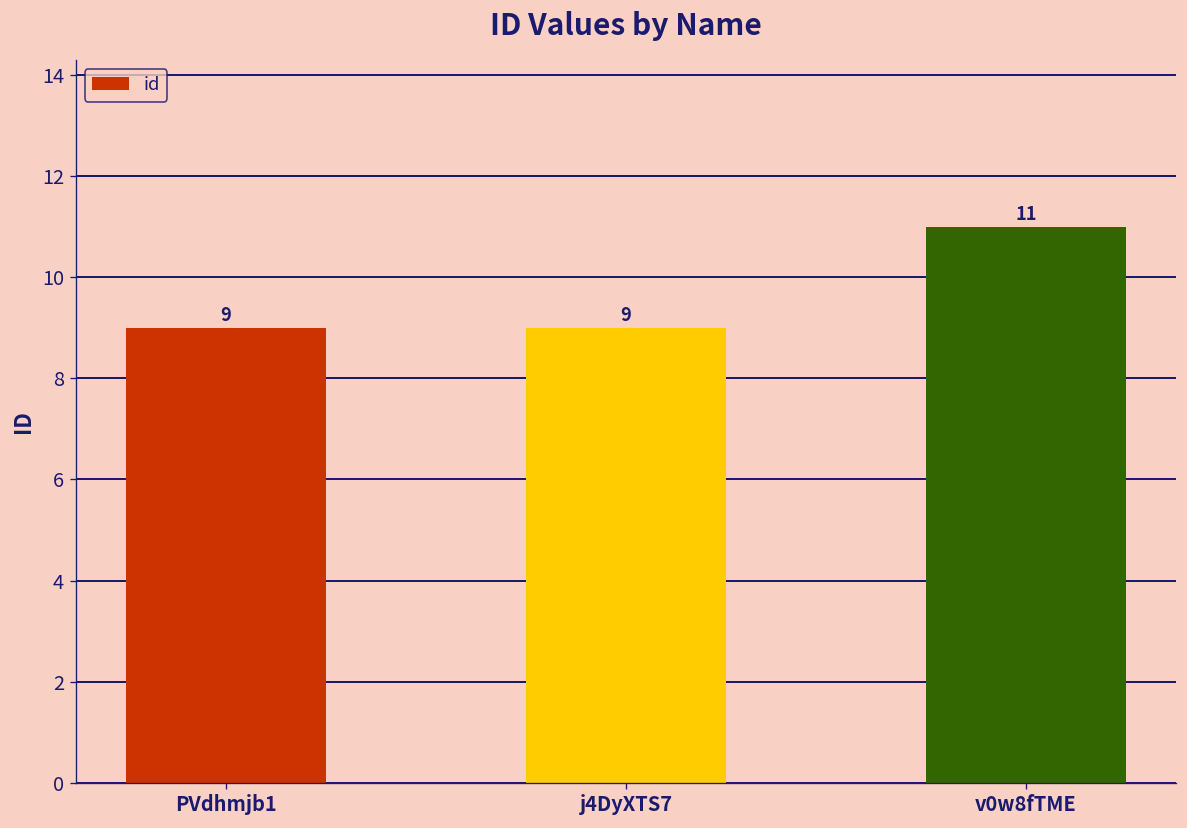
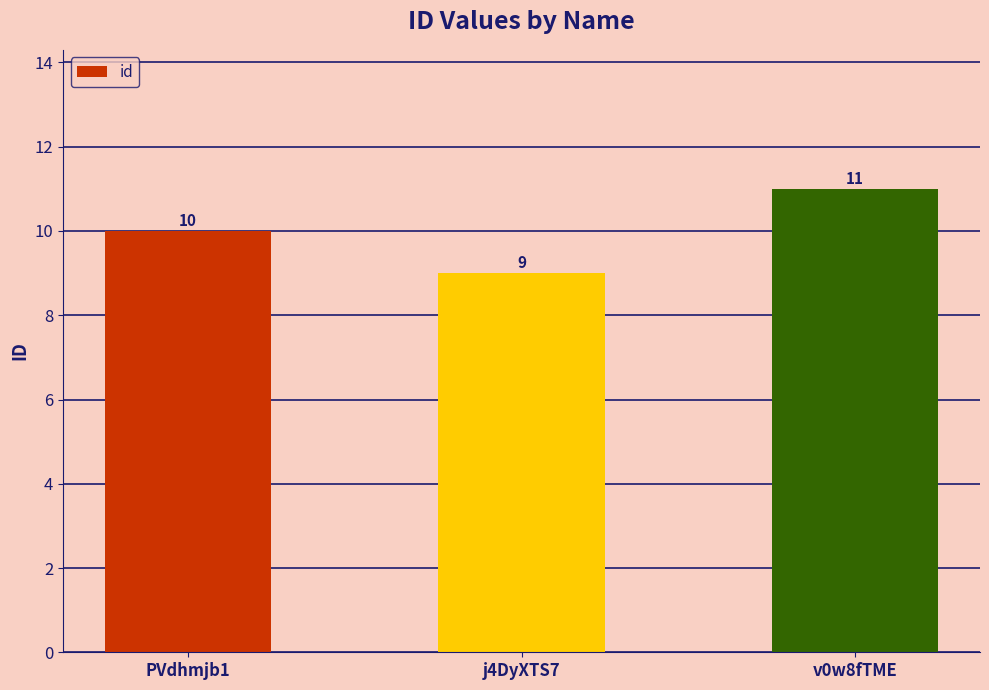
  {
-   "PVdhmjb1": 9,
+   "PVdhmjb1": 10,
    "j4DyXTS7": 9,
    "v0w8fTME": 11
  }
